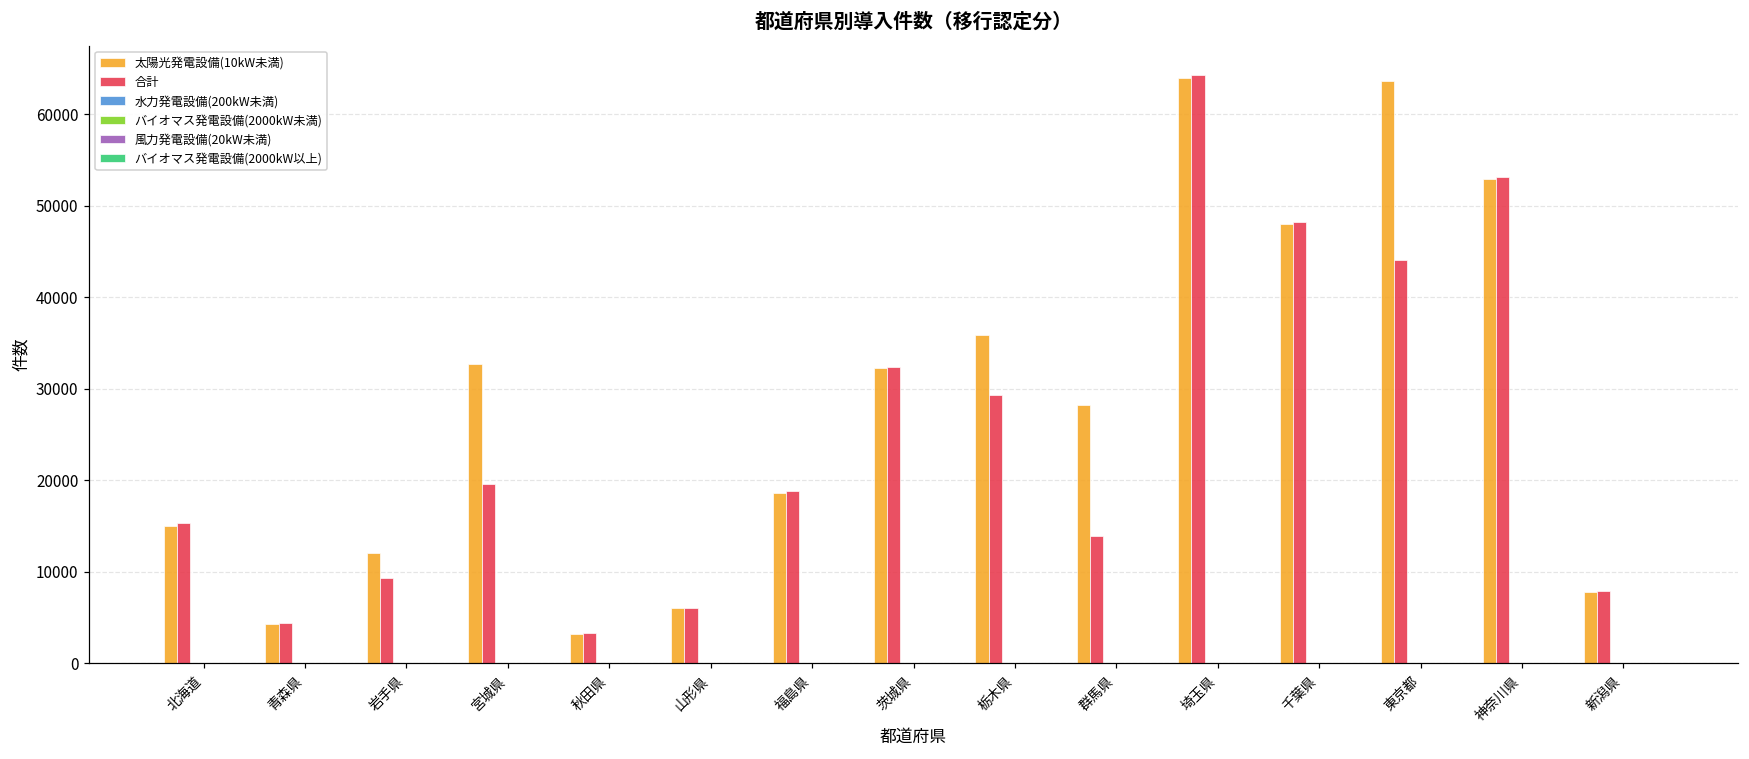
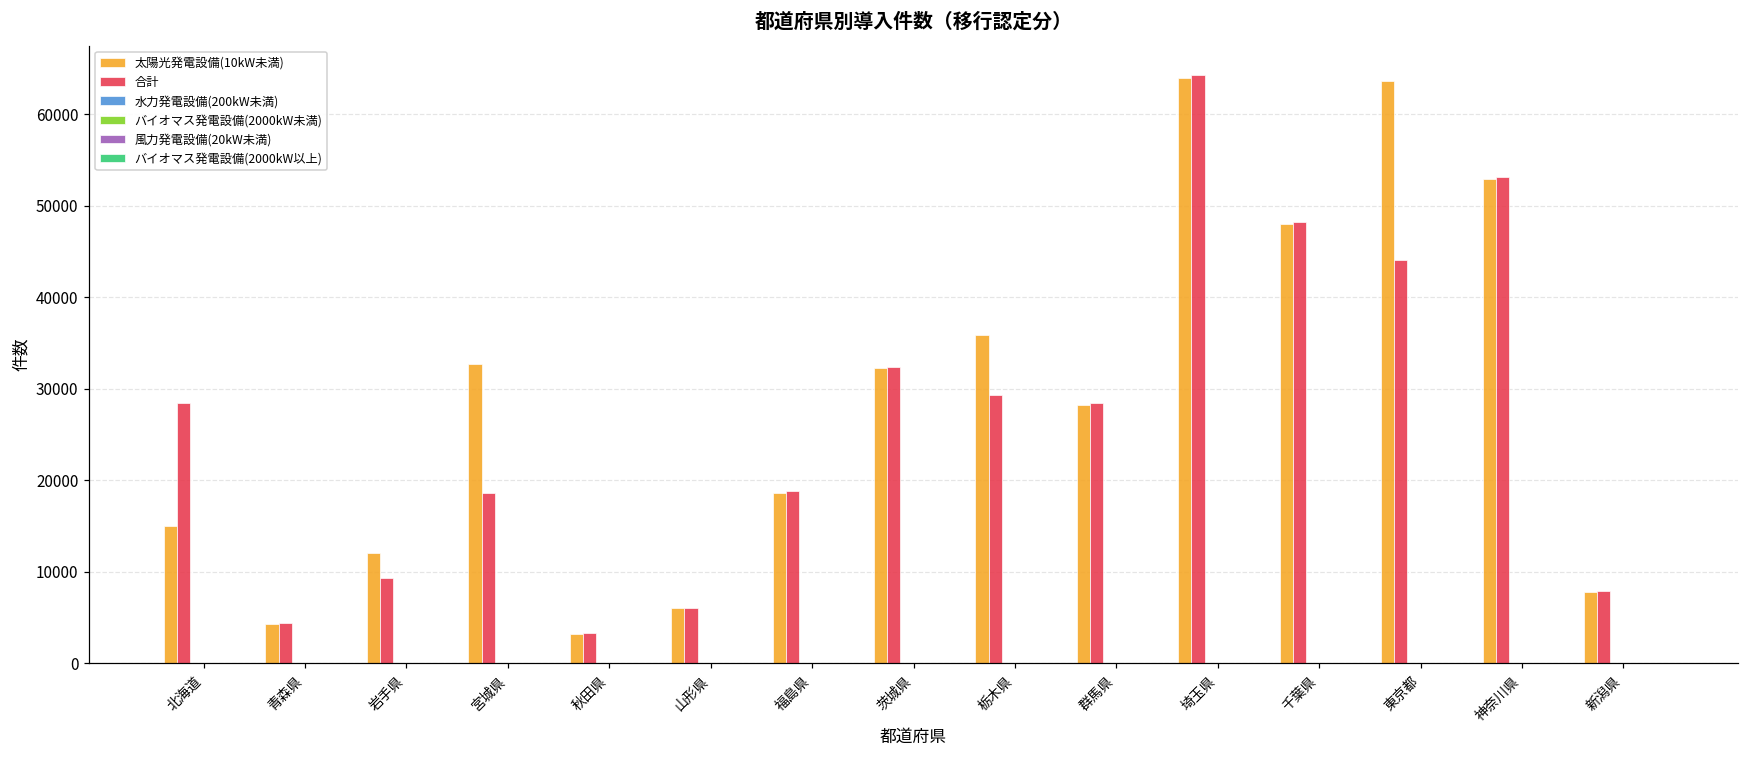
  {
    "太陽光発電設備(10kW未満)": {
      "北海道": 15000,
      "青森県": 4000,
      "岩手県": 12000,
      "宮城県": 33000,
      "秋田県": 3000,
      "山形県": 6000,
      "福島県": 19000,
      "茨城県": 32000,
      "栃木県": 36000,
      "群馬県": 28000,
      "埼玉県": 64000,
      "千葉県": 48000,
      "東京都": 64000,
      "神奈川県": 53000,
      "新潟県": 8000
    },
    "合計": {
-     "北海道": 15000,
+     "北海道": 28000,
      "青森県": 4000,
      "岩手県": 9000,
-     "宮城県": 20000,
+     "宮城県": 19000,
      "秋田県": 3000,
      "山形県": 6000,
      "福島県": 19000,
      "茨城県": 32000,
      "栃木県": 29000,
-     "群馬県": 14000,
+     "群馬県": 28000,
      "埼玉県": 64000,
      "千葉県": 48000,
      "東京都": 44000,
      "神奈川県": 53000,
      "新潟県": 8000
    },
    "水力発電設備(200kW未満)": {
      "北海道": 0,
      "宮城県": 0,
      "秋田県": 0,
      "福島県": 0,
      "千葉県": 0,
      "東京都": 0
    },
    "バイオマス発電設備(2000kW未満)": {
      "青森県": 0,
      "秋田県": 0,
      "山形県": 0,
      "福島県": 0,
      "茨城県": 0,
      "栃木県": 0,
      "群馬県": 0,
      "埼玉県": 0,
      "千葉県": 0,
      "新潟県": 0
    },
    "風力発電設備(20kW未満)": {
      "青森県": 0,
      "岩手県": 0,
      "宮城県": 0,
      "秋田県": 0,
      "山形県": 0,
      "福島県": 0,
      "茨城県": 0,
      "栃木県": 0,
      "群馬県": 0,
      "埼玉県": 0,
      "千葉県": 0,
      "東京都": 0,
      "神奈川県": 0,
      "新潟県": 0
    },
    "バイオマス発電設備(2000kW以上)": {
      "北海道": 0,
      "青森県": 0,
      "宮城県": 0,
      "秋田県": 0,
      "福島県": 0,
      "茨城県": 0,
      "栃木県": 0,
      "群馬県": 0,
      "千葉県": 0,
      "東京都": 0,
      "神奈川県": 0,
      "新潟県": 0
    }
  }
